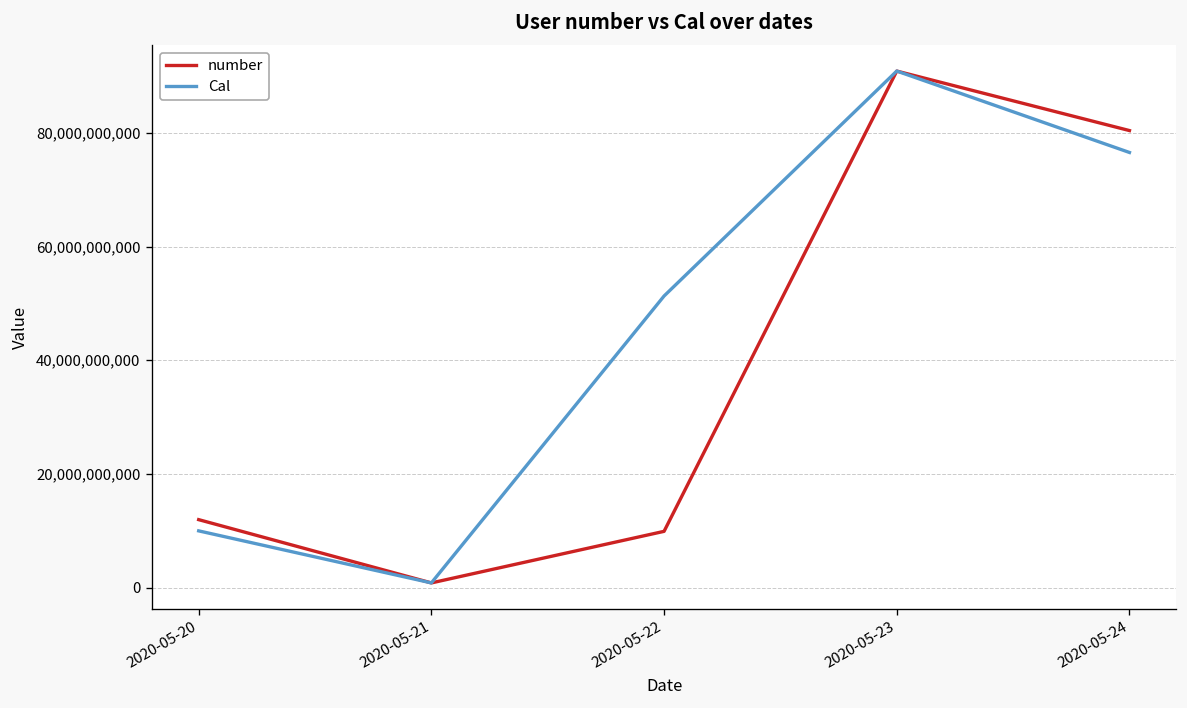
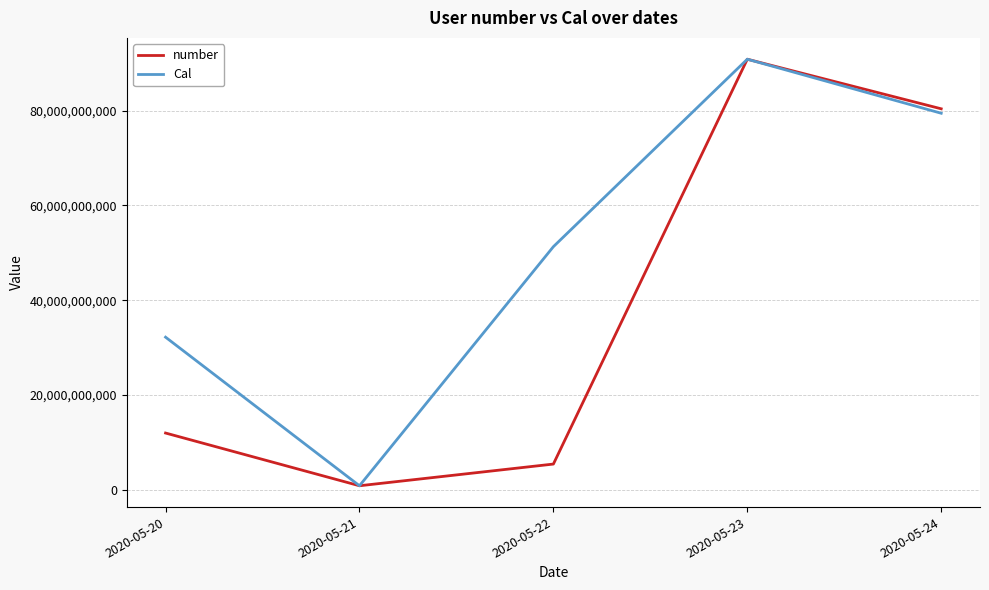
  {
    "number": {
      "2020-05-20": "12,000,000,000",
-     "2020-05-22": "10,000,000,000",
+     "2020-05-22": "5,000,000,000",
      "2020-05-24": "80,000,000,000"
    },
    "Cal": {
-     "2020-05-20": "10,000,000,000",
+     "2020-05-20": "32,000,000,000",
      "2020-05-22": "51,000,000,000",
-     "2020-05-24": "77,000,000,000"
+     "2020-05-24": "79,000,000,000"
    }
  }
